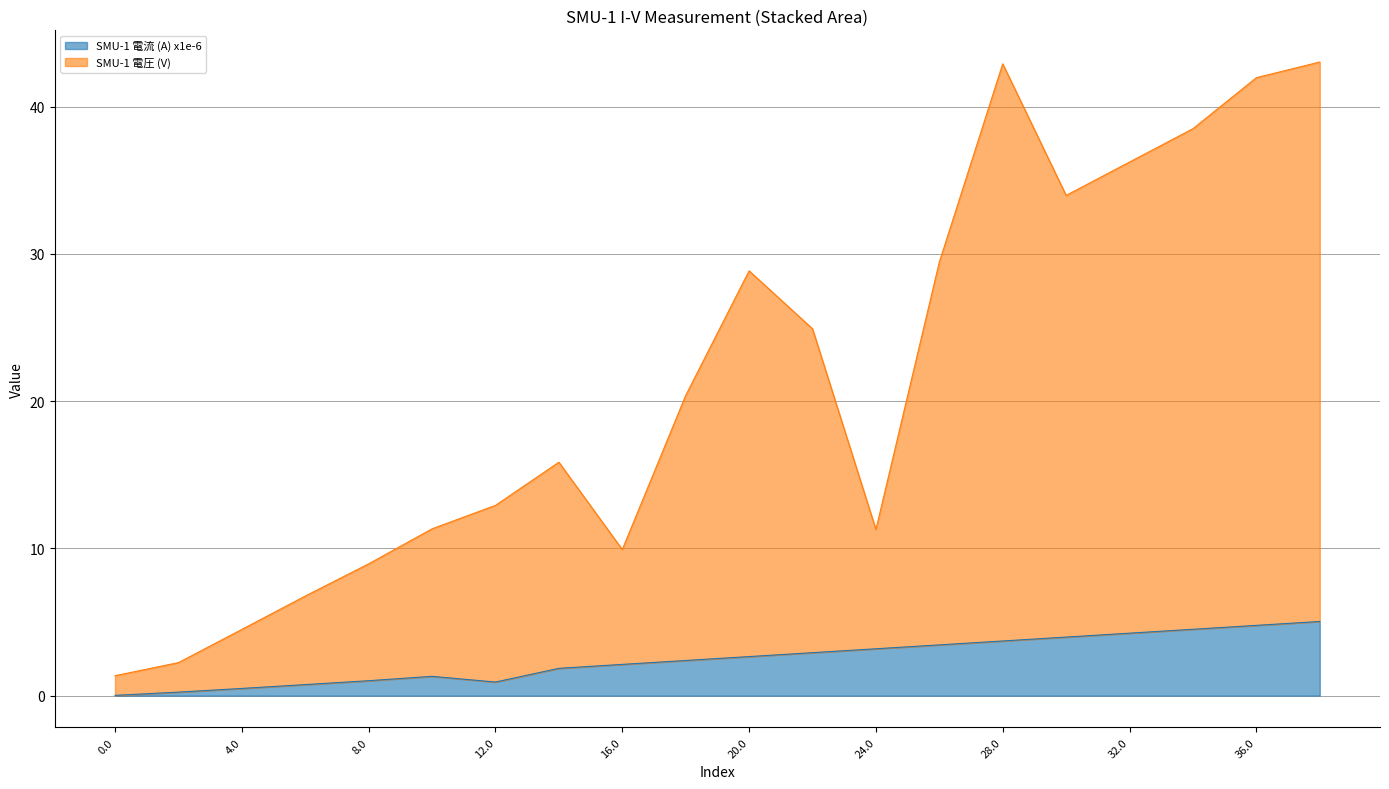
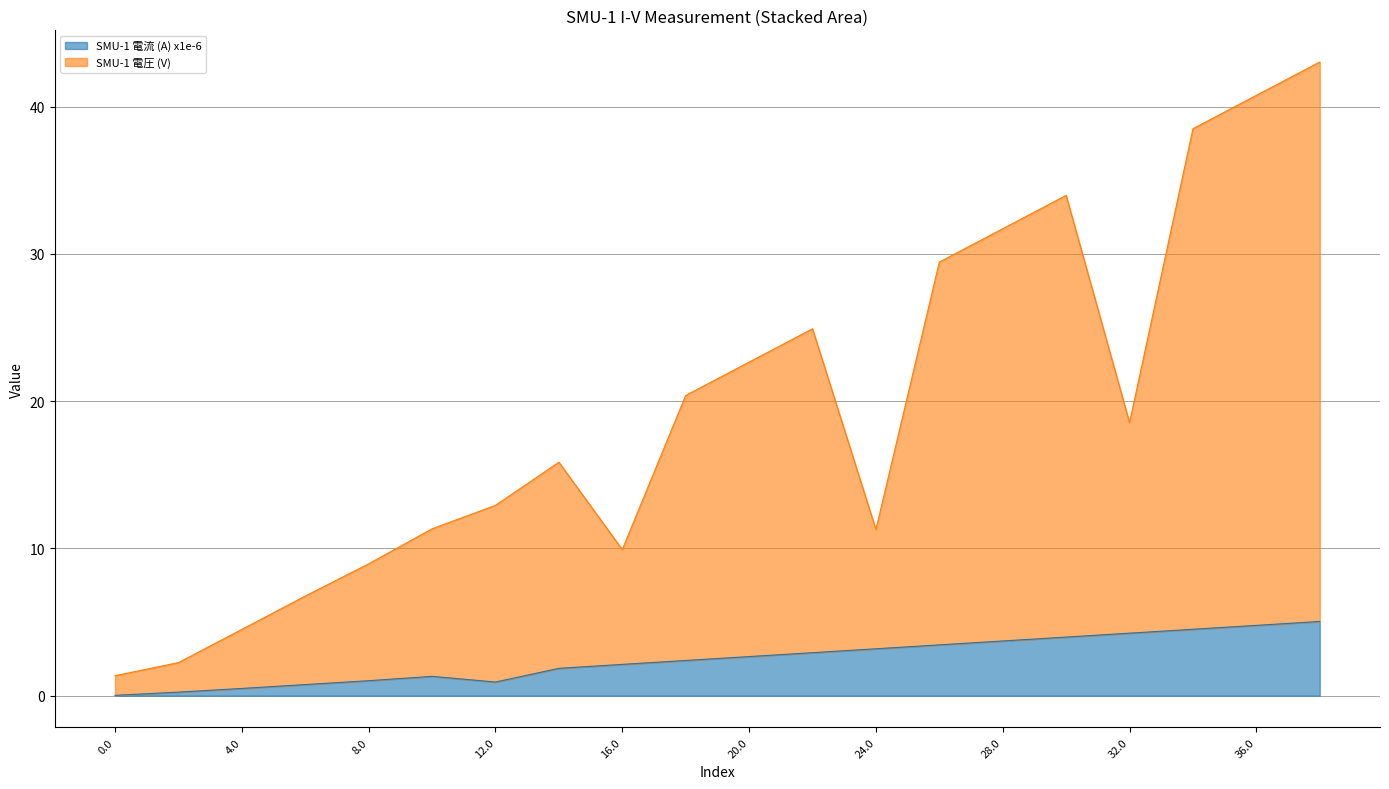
  {
    "SMU-1 電流 (A) x1e-6": {
      "0.0": 0.0,
      "4.0": 0.5,
      "8.0": 1.0,
      "12.0": 0.9,
      "16.0": 2.1,
      "20.0": 2.7,
      "24.0": 3.2,
      "28.0": 3.7,
      "32.0": 4.2,
      "36.0": 4.8
    },
    "SMU-1 電圧 (V)": {
      "0.0": 1.3,
      "4.0": 4.0,
      "8.0": 7.9,
      "12.0": 12.0,
      "16.0": 7.8,
-     "20.0": 26.2,
+     "20.0": 20.0,
      "24.0": 8.1,
-     "28.0": 39.2,
-     "32.0": 32.0,
-     "36.0": 37.2
+     "28.0": 28.0,
+     "32.0": 14.3,
+     "36.0": 36.0
    }
  }
